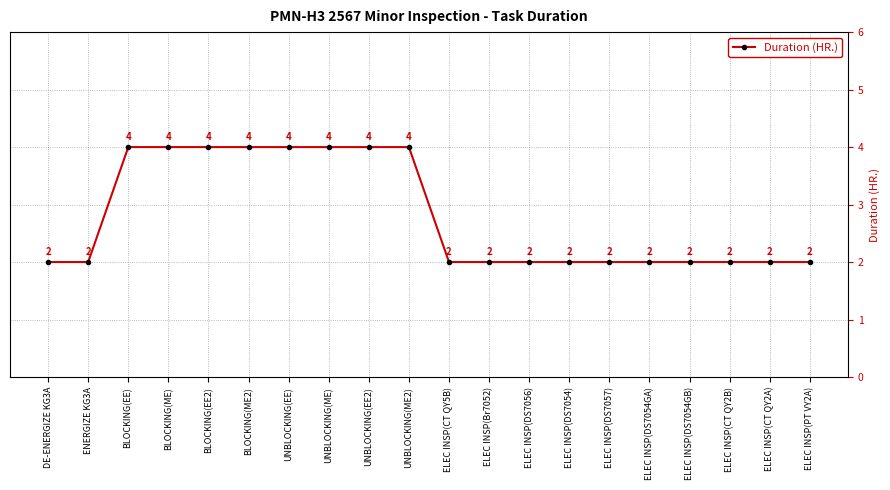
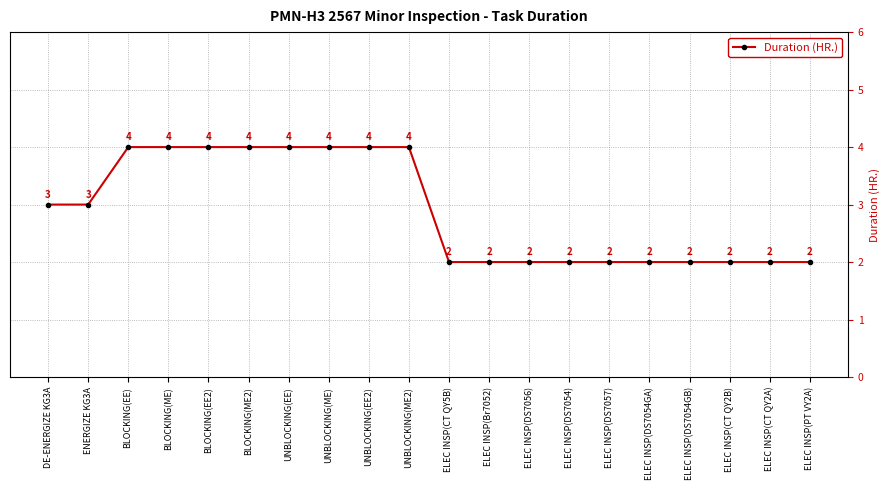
  {
-   "DE-ENERGIZE KG3A": 2,
-   "ENERGIZE KG3A": 2,
+   "DE-ENERGIZE KG3A": 3,
+   "ENERGIZE KG3A": 3,
    "BLOCKING(EE)": 4,
    "BLOCKING(ME)": 4,
    "BLOCKING(EE2)": 4,
    "BLOCKING(ME2)": 4,
    "UNBLOCKING(EE)": 4,
    "UNBLOCKING(ME)": 4,
    "UNBLOCKING(EE2)": 4,
    "UNBLOCKING(ME2)": 4,
    "ELEC INSP(CT QY5B)": 2,
    "ELEC INSP(Br7052)": 2,
    "ELEC INSP(DS7056)": 2,
    "ELEC INSP(DS7054)": 2,
    "ELEC INSP(DS7057)": 2,
    "ELEC INSP(DS7054GA)": 2,
    "ELEC INSP(DS7054GB)": 2,
    "ELEC INSP(CT QY2B)": 2,
    "ELEC INSP(CT QY2A)": 2,
    "ELEC INSP(PT VY2A)": 2
  }
